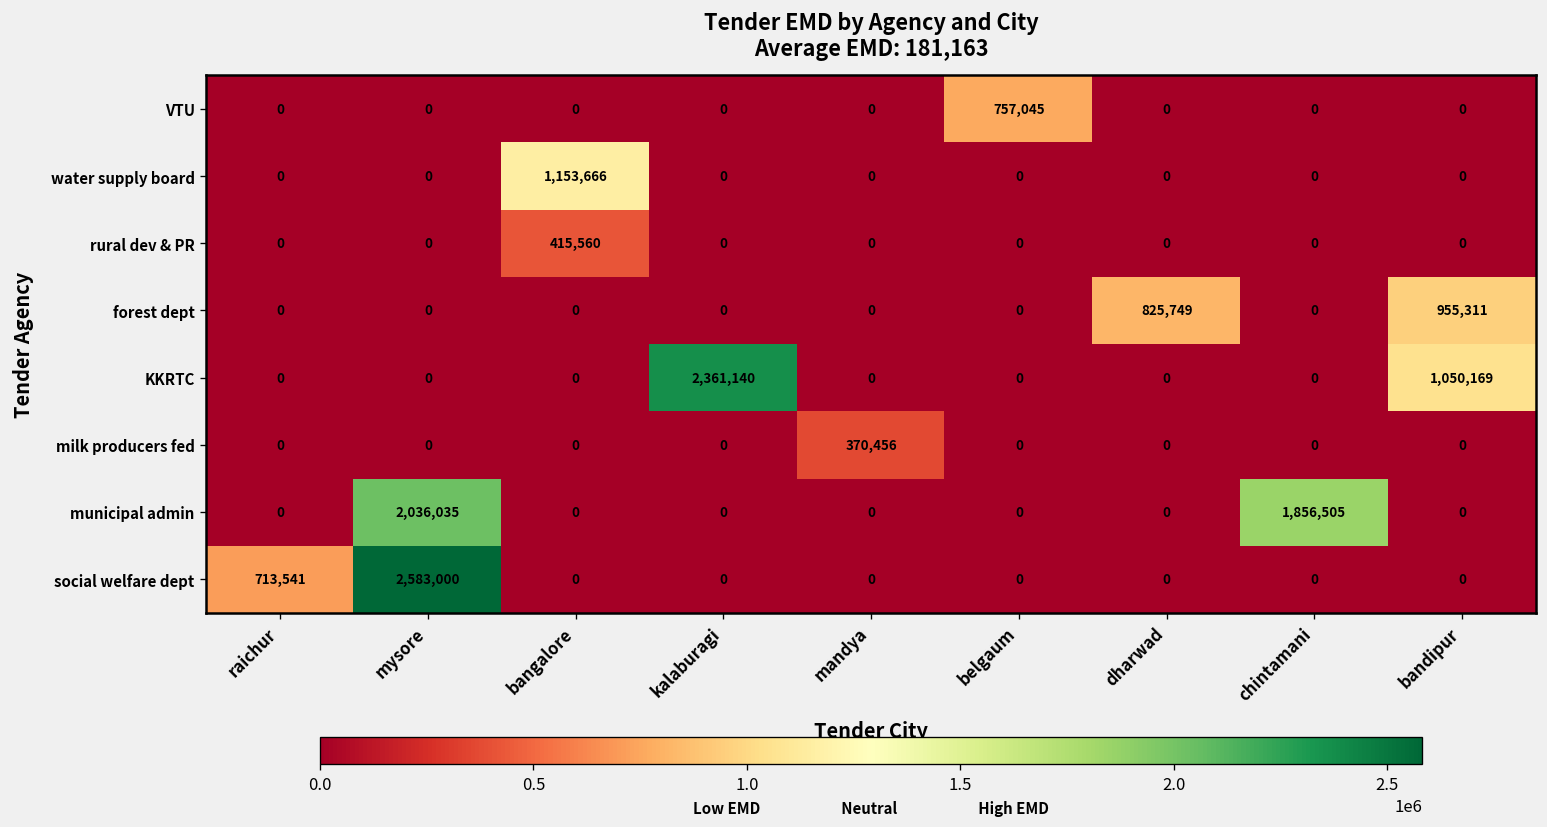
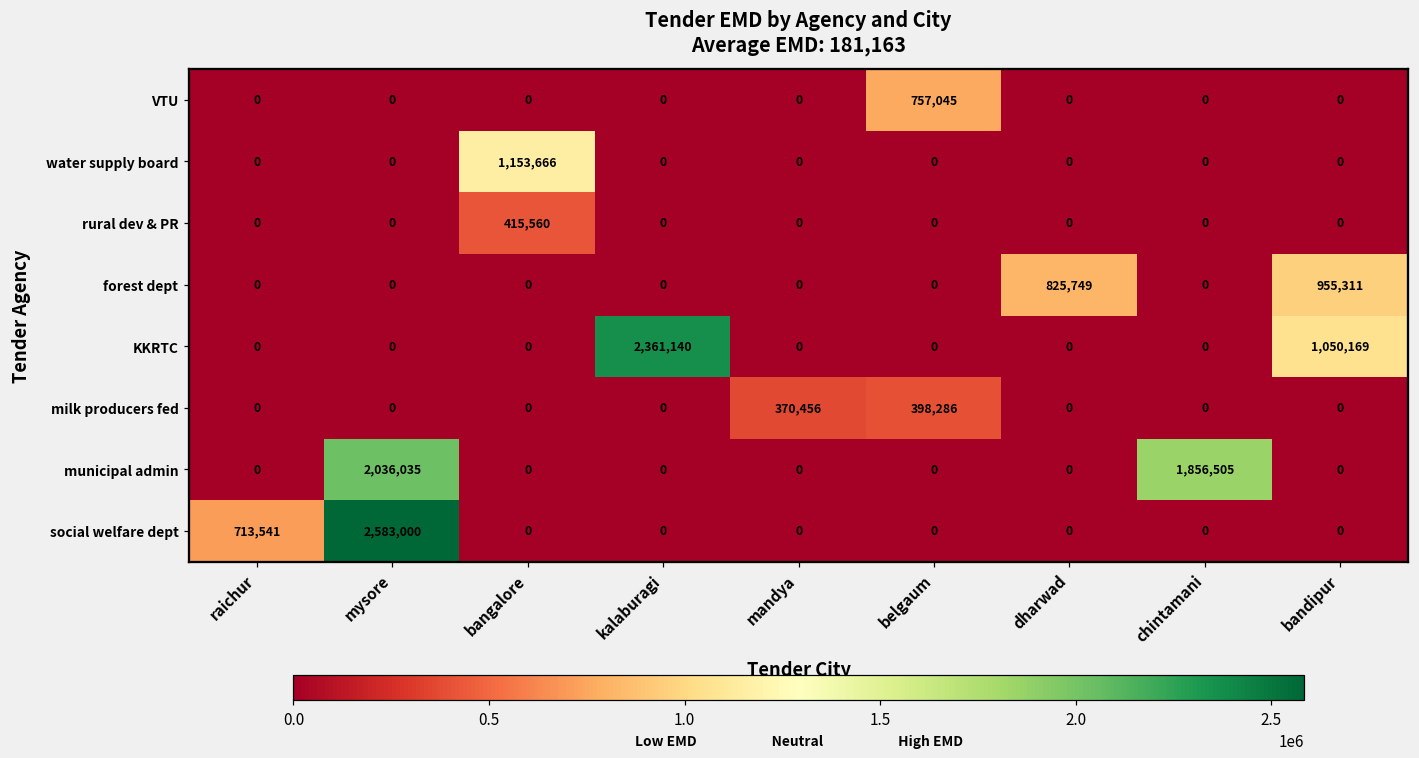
  {
    "VTU": {
      "raichur": "0",
      "mysore": "0",
      "bangalore": "0",
      "kalaburagi": "0",
      "mandya": "0",
      "belgaum": "757,045",
      "dharwad": "0",
      "chintamani": "0",
      "bandipur": "0"
    },
    "water supply board": {
      "raichur": "0",
      "mysore": "0",
      "bangalore": "1,153,666",
      "kalaburagi": "0",
      "mandya": "0",
      "belgaum": "0",
      "dharwad": "0",
      "chintamani": "0",
      "bandipur": "0"
    },
    "rural dev & PR": {
      "raichur": "0",
      "mysore": "0",
      "bangalore": "415,560",
      "kalaburagi": "0",
      "mandya": "0",
      "belgaum": "0",
      "dharwad": "0",
      "chintamani": "0",
      "bandipur": "0"
    },
    "forest dept": {
      "raichur": "0",
      "mysore": "0",
      "bangalore": "0",
      "kalaburagi": "0",
      "mandya": "0",
      "belgaum": "0",
      "dharwad": "825,749",
      "chintamani": "0",
      "bandipur": "955,311"
    },
    "KKRTC": {
      "raichur": "0",
      "mysore": "0",
      "bangalore": "0",
      "kalaburagi": "2,361,140",
      "mandya": "0",
      "belgaum": "0",
      "dharwad": "0",
      "chintamani": "0",
      "bandipur": "1,050,169"
    },
    "milk producers fed": {
      "raichur": "0",
      "mysore": "0",
      "bangalore": "0",
      "kalaburagi": "0",
      "mandya": "370,456",
-     "belgaum": "0",
+     "belgaum": "398,286",
      "dharwad": "0",
      "chintamani": "0",
      "bandipur": "0"
    },
    "municipal admin": {
      "raichur": "0",
      "mysore": "2,036,035",
      "bangalore": "0",
      "kalaburagi": "0",
      "mandya": "0",
      "belgaum": "0",
      "dharwad": "0",
      "chintamani": "1,856,505",
      "bandipur": "0"
    },
    "social welfare dept": {
      "raichur": "713,541",
      "mysore": "2,583,000",
      "bangalore": "0",
      "kalaburagi": "0",
      "mandya": "0",
      "belgaum": "0",
      "dharwad": "0",
      "chintamani": "0",
      "bandipur": "0"
    }
  }
